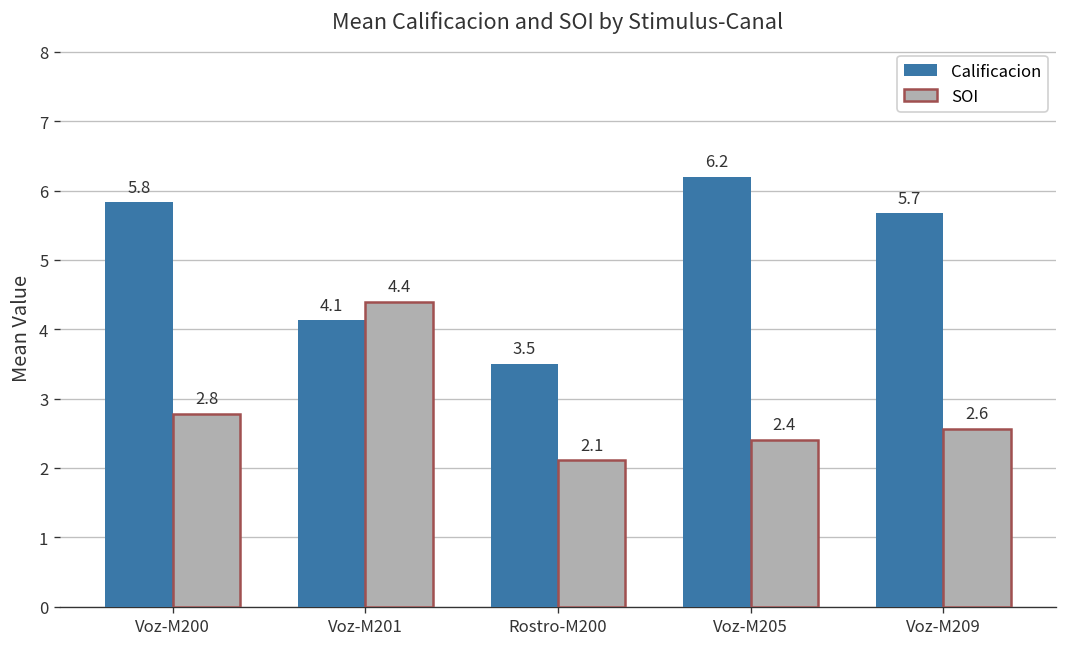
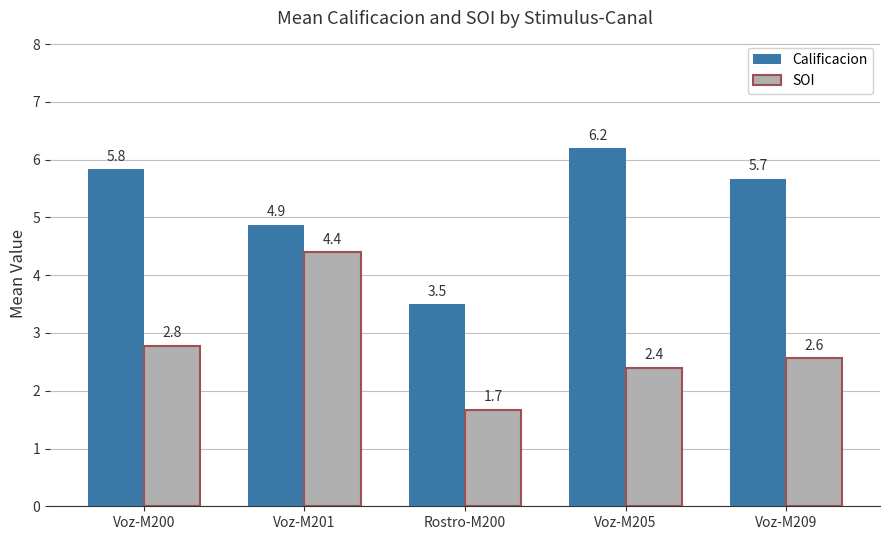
  {
    "Calificacion": {
      "Voz-M200": 5.8,
-     "Voz-M201": 4.1,
+     "Voz-M201": 4.9,
      "Rostro-M200": 3.5,
      "Voz-M205": 6.2,
      "Voz-M209": 5.7
    },
    "SOI": {
      "Voz-M200": 2.8,
      "Voz-M201": 4.4,
-     "Rostro-M200": 2.1,
+     "Rostro-M200": 1.7,
      "Voz-M205": 2.4,
      "Voz-M209": 2.6
    }
  }
